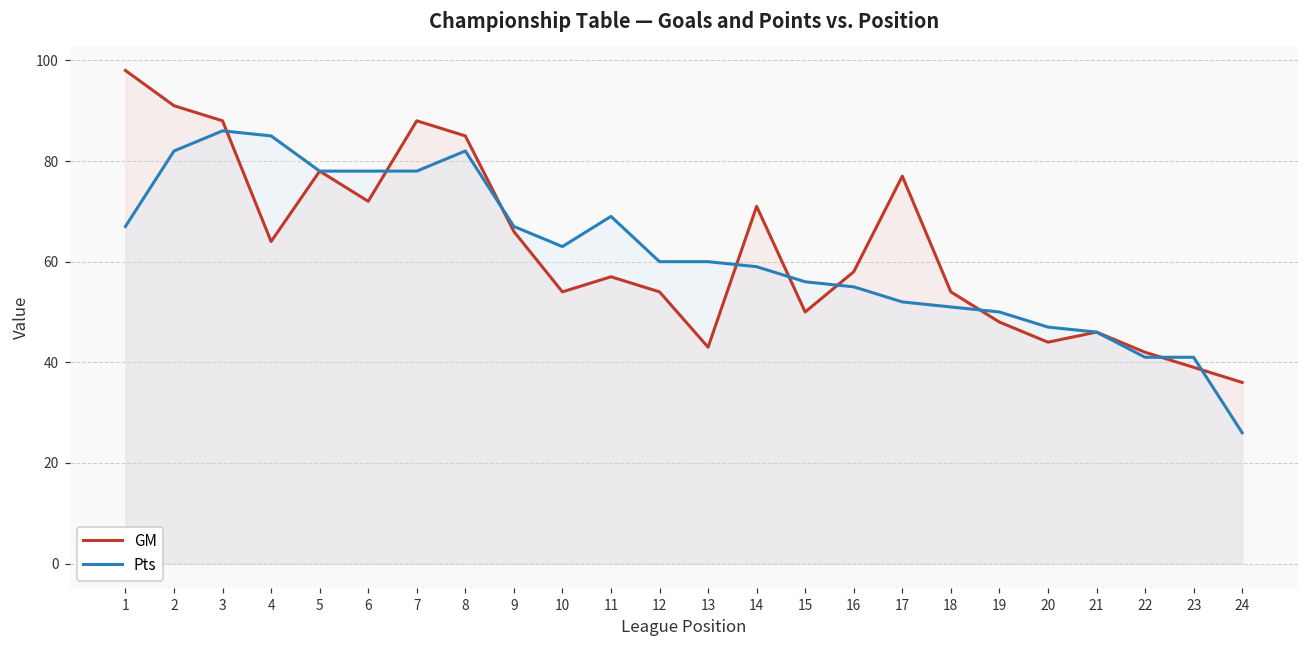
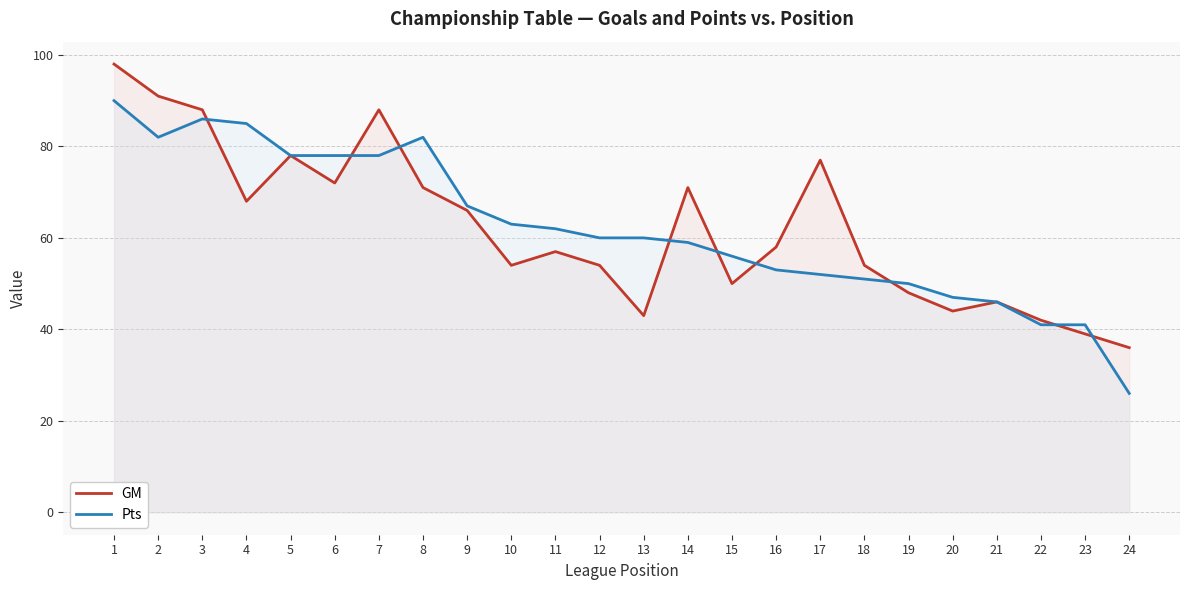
  {
    "GM": {
      "1": 98,
      "2": 91,
      "3": 88,
-     "4": 64,
+     "4": 68,
      "6": 72,
      "7": 88,
-     "8": 85,
+     "8": 71,
      "9": 66,
      "10": 54,
      "11": 57,
      "12": 54,
      "13": 43,
      "14": 71,
      "15": 50,
      "16": 58,
      "17": 77,
      "18": 54,
      "19": 48,
      "20": 44,
      "22": 42,
      "23": 39,
      "24": 36
    },
    "Pts": {
-     "1": 67,
+     "1": 90,
      "2": 82,
      "3": 86,
      "4": 85,
      "6": 78,
      "7": 78,
      "8": 82,
      "9": 67,
      "10": 63,
-     "11": 69,
+     "11": 62,
      "12": 60,
      "13": 60,
      "14": 59,
      "15": 56,
-     "16": 55,
+     "16": 53,
      "17": 52,
      "18": 51,
      "19": 50,
      "20": 47,
      "22": 41,
      "23": 41,
      "24": 26
    }
  }
